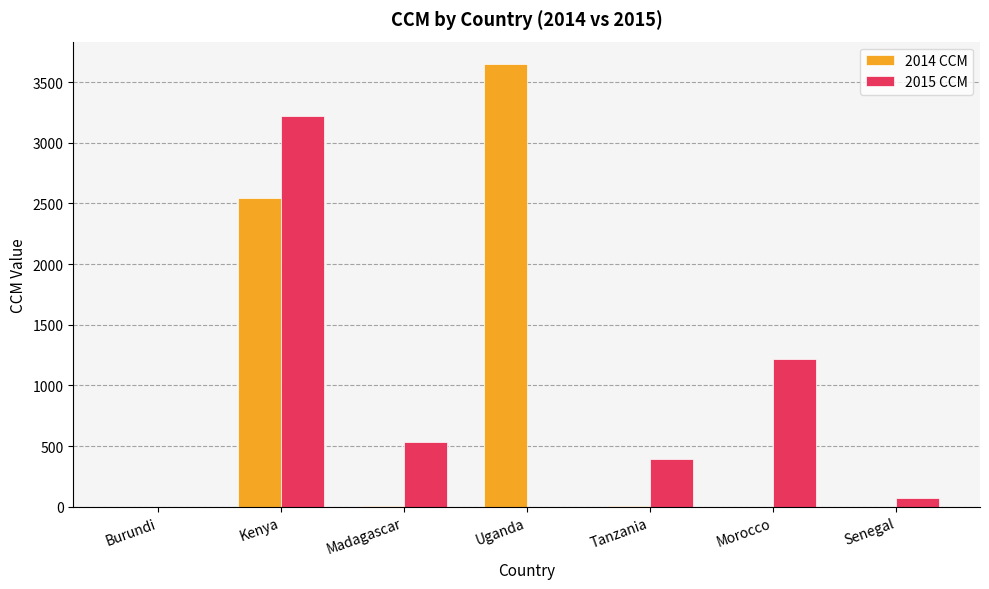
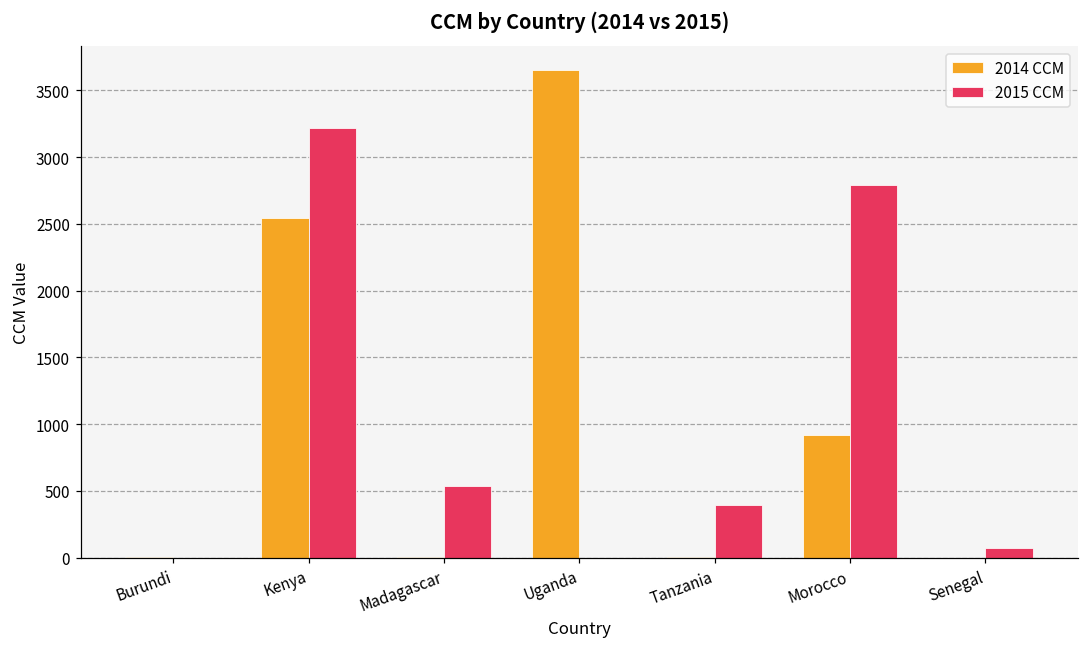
  {
    "2014 CCM": {
      "Kenya": 2550,
      "Uganda": 3650,
-     "Morocco": 0,
+     "Morocco": 920,
      "Senegal": 0
    },
    "2015 CCM": {
      "Burundi": 0,
      "Kenya": 3220,
      "Madagascar": 530,
      "Uganda": 0,
      "Tanzania": 390,
-     "Morocco": 1210,
+     "Morocco": 2790,
      "Senegal": 70
    }
  }
